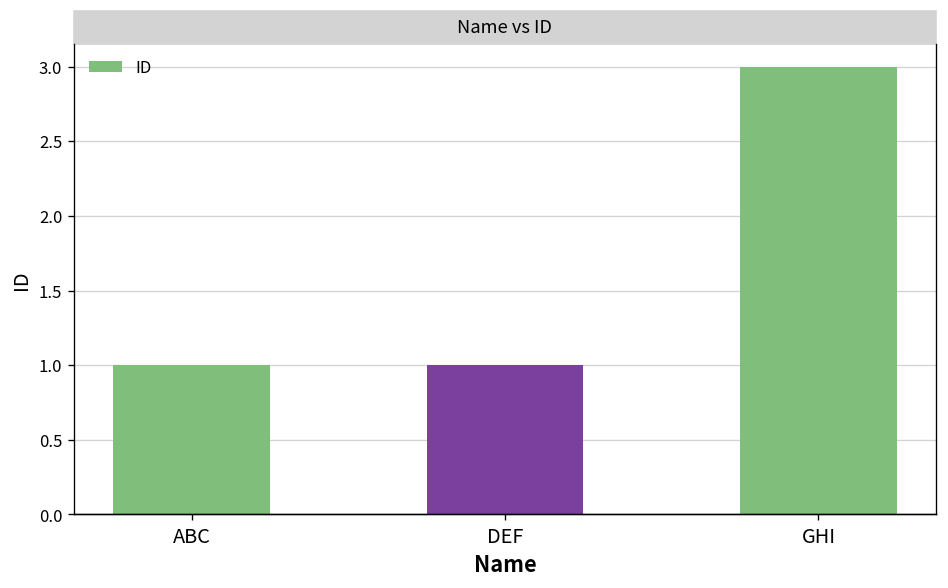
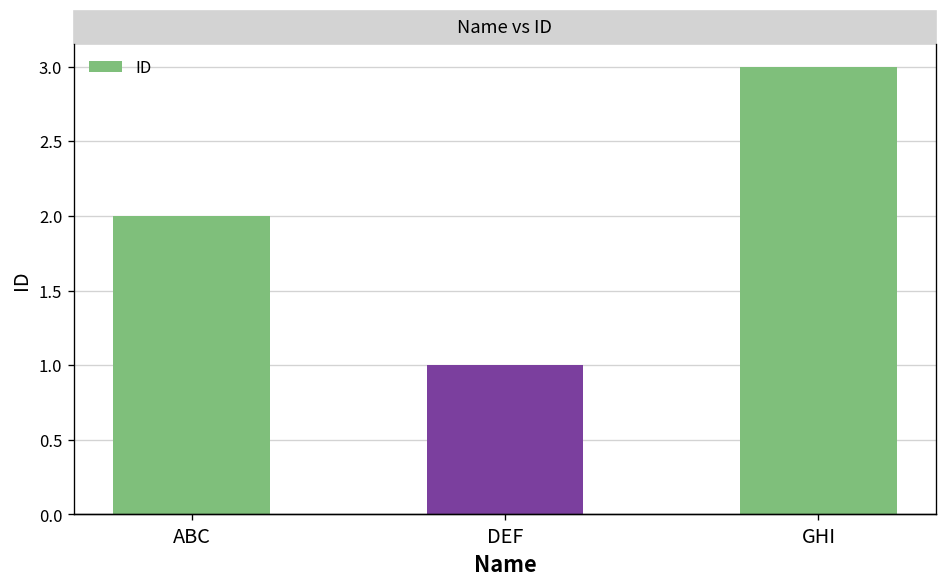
  {
-   "ABC": 1,
+   "ABC": 2,
    "DEF": 1,
    "GHI": 3
  }
